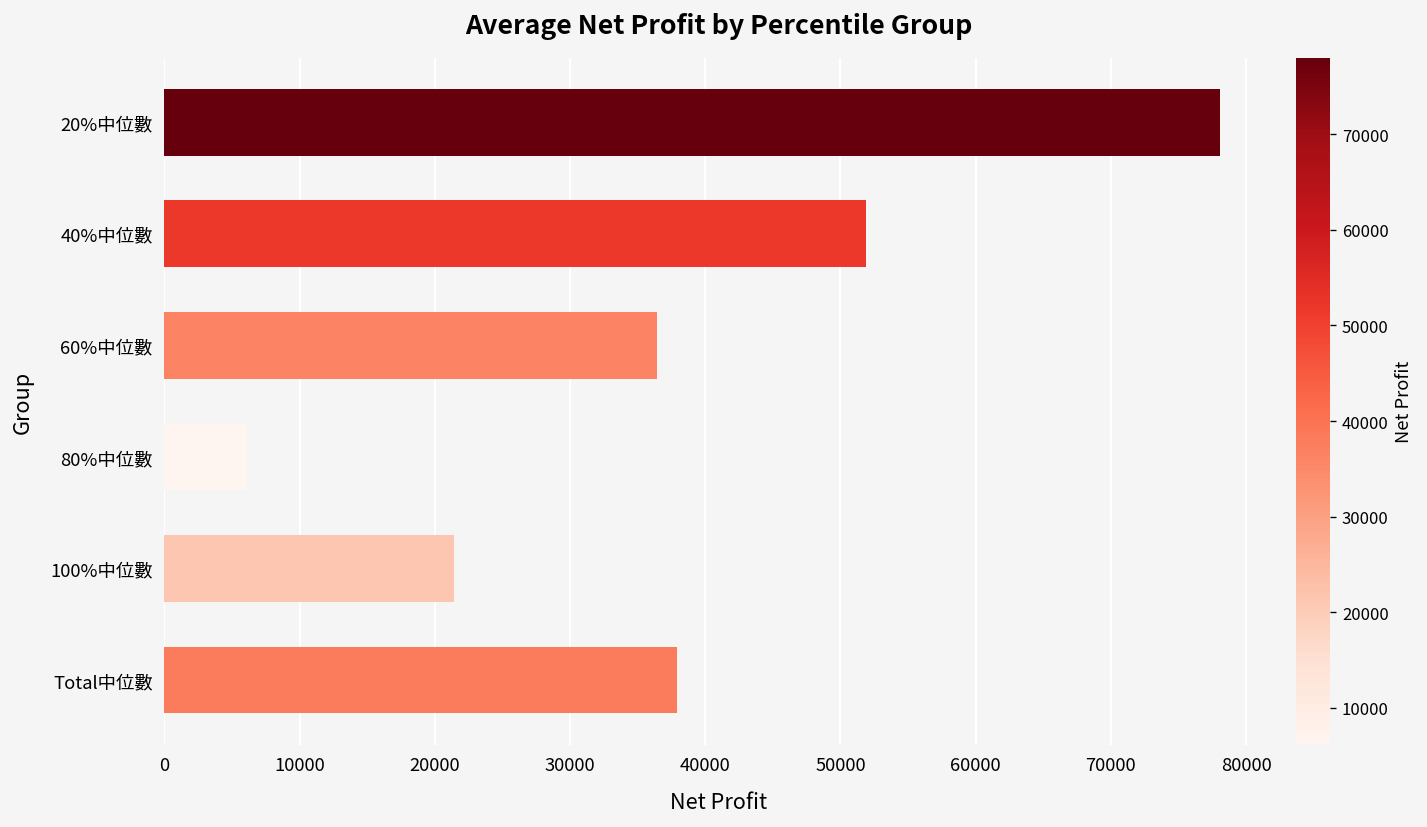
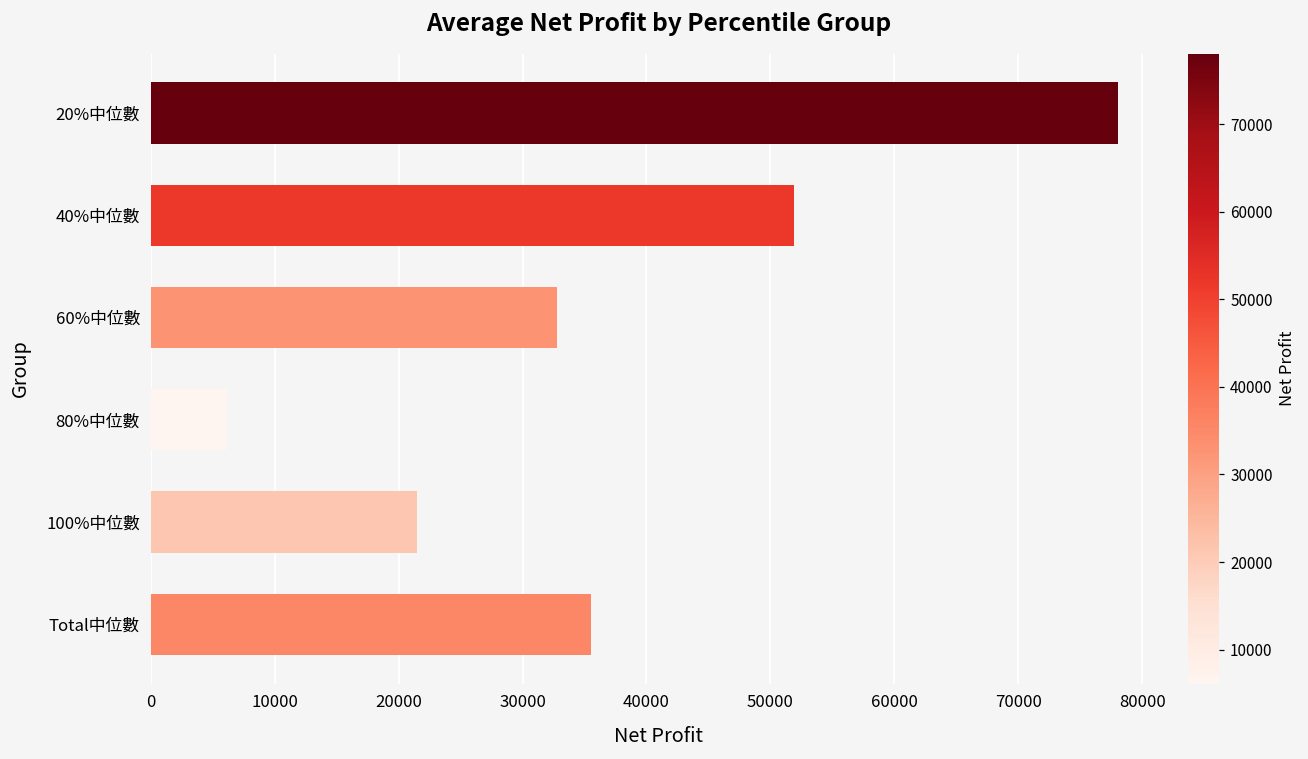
  {
    "20%中位數": 78000,
    "40%中位數": 51900,
-   "60%中位數": 36500,
+   "60%中位數": 32800,
    "80%中位數": 6100,
    "100%中位數": 21500,
-   "Total中位數": 37900
+   "Total中位數": 35500
  }
